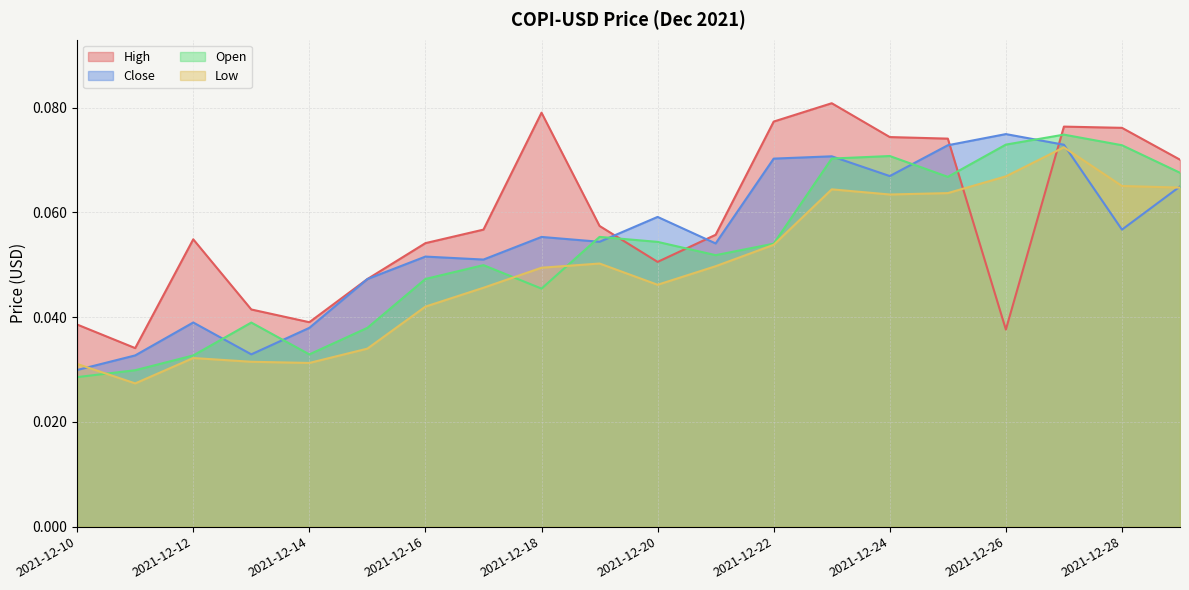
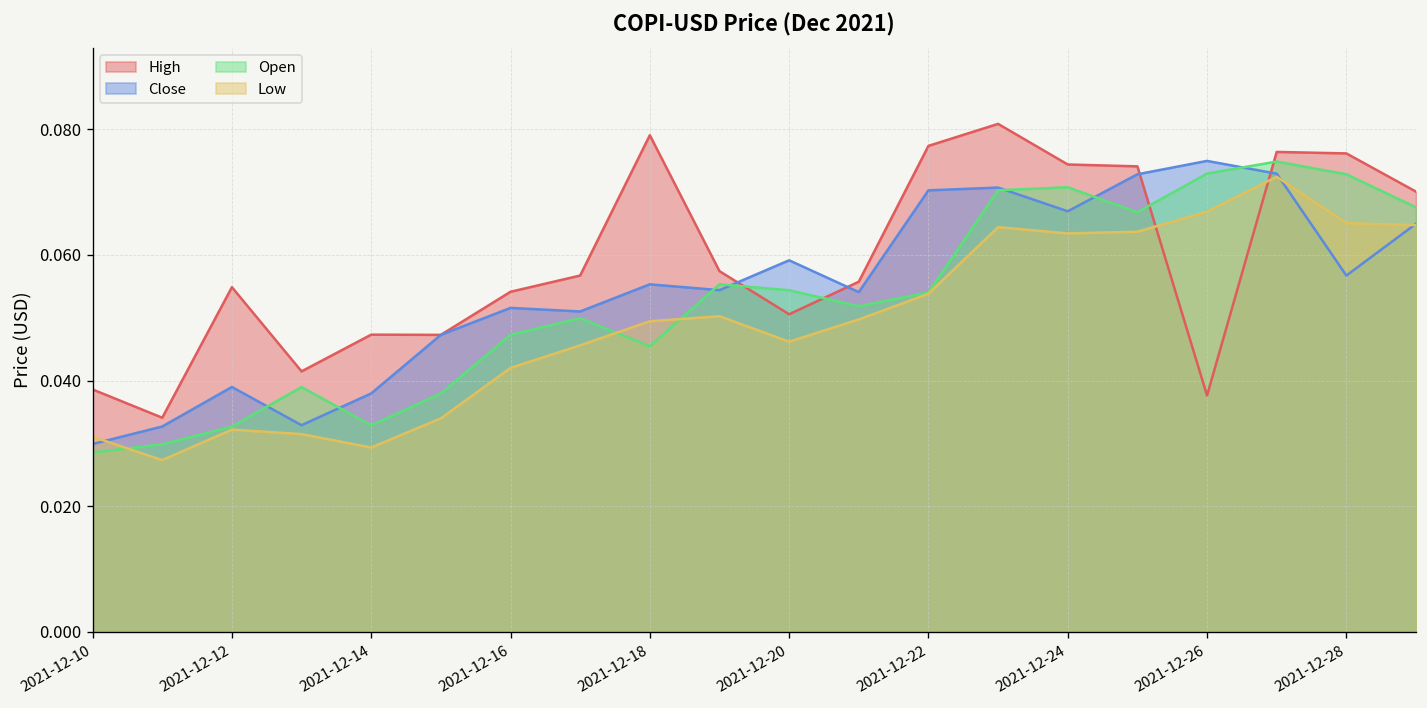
  {
    "High": {
      "2021-12-10": 0.039,
      "2021-12-12": 0.055,
-     "2021-12-14": 0.039,
+     "2021-12-14": 0.047,
      "2021-12-16": 0.054,
      "2021-12-18": 0.079,
      "2021-12-20": 0.051,
      "2021-12-22": 0.077,
      "2021-12-24": 0.074,
      "2021-12-26": 0.038,
      "2021-12-28": 0.076
    },
    "Close": {
      "2021-12-10": 0.030,
      "2021-12-12": 0.039,
      "2021-12-14": 0.038,
      "2021-12-16": 0.052,
      "2021-12-18": 0.055,
      "2021-12-20": 0.059,
      "2021-12-22": 0.070,
      "2021-12-24": 0.067,
      "2021-12-26": 0.075,
      "2021-12-28": 0.057
    },
    "Open": {
      "2021-12-10": 0.029,
      "2021-12-14": 0.033,
      "2021-12-16": 0.047,
      "2021-12-18": 0.045,
      "2021-12-20": 0.054,
      "2021-12-24": 0.071,
      "2021-12-26": 0.073,
      "2021-12-28": 0.073
    },
    "Low": {
      "2021-12-10": 0.031,
-     "2021-12-14": 0.031,
+     "2021-12-14": 0.029,
      "2021-12-16": 0.042,
      "2021-12-18": 0.049,
      "2021-12-20": 0.046,
      "2021-12-24": 0.063,
      "2021-12-26": 0.067,
      "2021-12-28": 0.065
    }
  }
